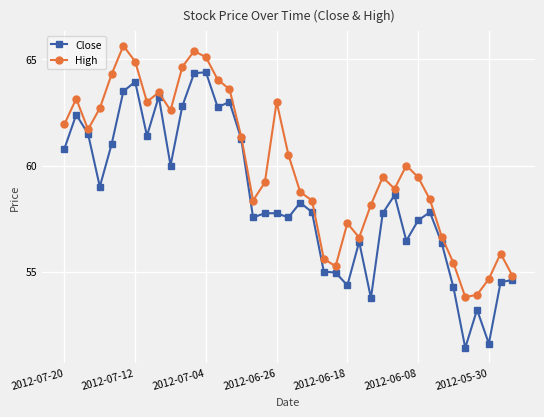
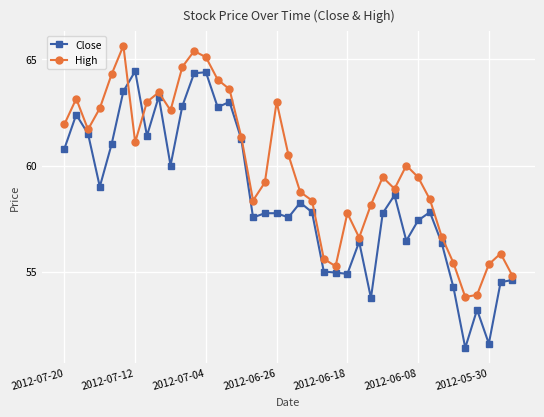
  {
    "Close": {
      "2012-07-20": 60.8,
-     "2012-07-12": 64.0,
+     "2012-07-12": 64.5,
      "2012-07-04": 64.4,
      "2012-06-26": 57.8,
-     "2012-06-18": 54.4,
+     "2012-06-18": 54.9,
      "2012-06-08": 57.4,
      "2012-05-30": 51.6
    },
    "High": {
      "2012-07-20": 62.0,
-     "2012-07-12": 64.9,
+     "2012-07-12": 61.1,
      "2012-07-04": 65.1,
      "2012-06-26": 63.0,
-     "2012-06-18": 57.3,
+     "2012-06-18": 57.8,
      "2012-06-08": 59.5,
-     "2012-05-30": 54.7
+     "2012-05-30": 55.3
    }
  }
